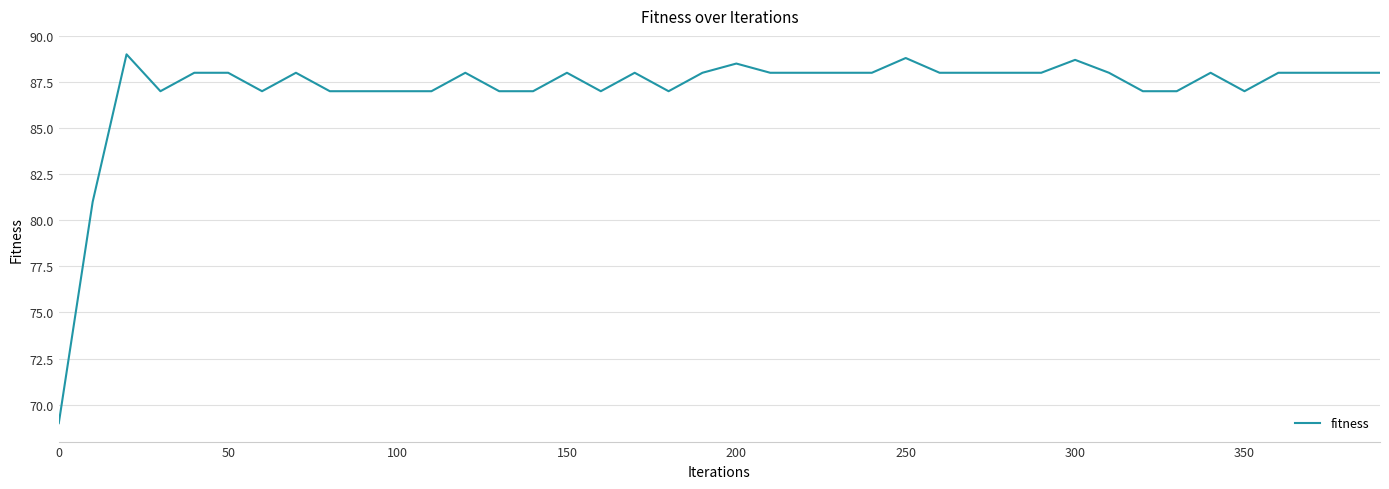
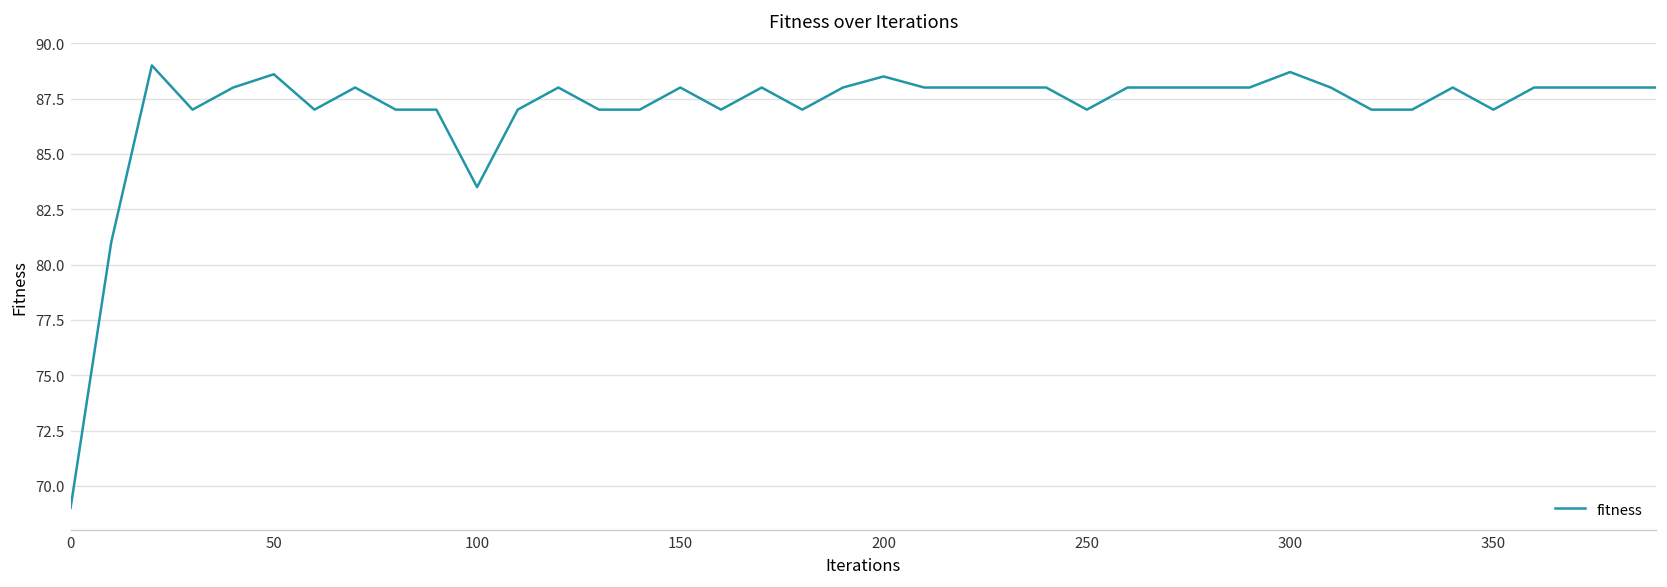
  {
    "0": 69.0,
-   "50": 88.0,
-   "100": 87.0,
+   "50": 88.6,
+   "100": 83.5,
    "150": 88.0,
    "200": 88.5,
-   "250": 88.8,
+   "250": 87.0,
    "300": 88.7,
    "350": 87.0
  }
